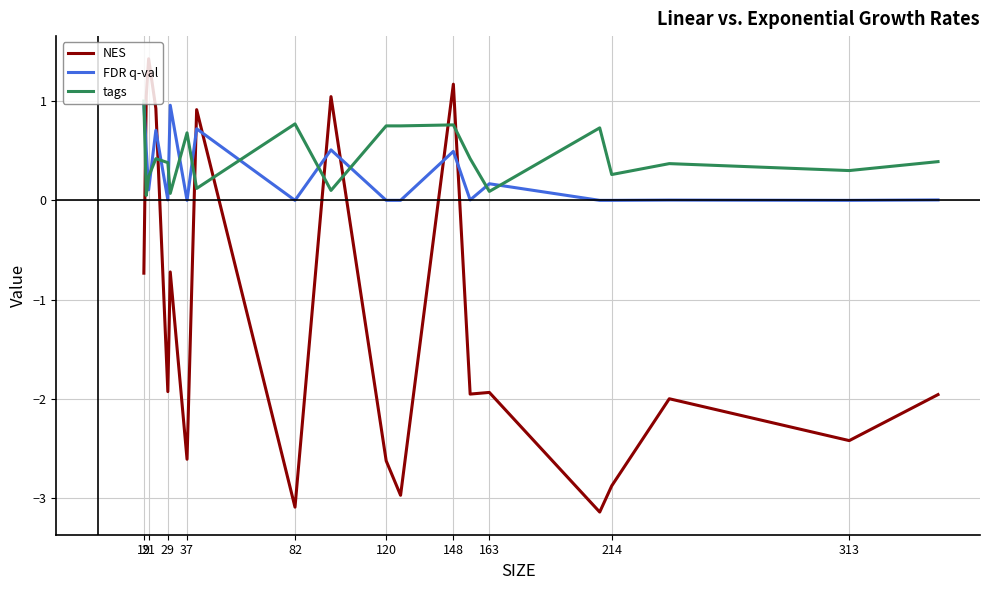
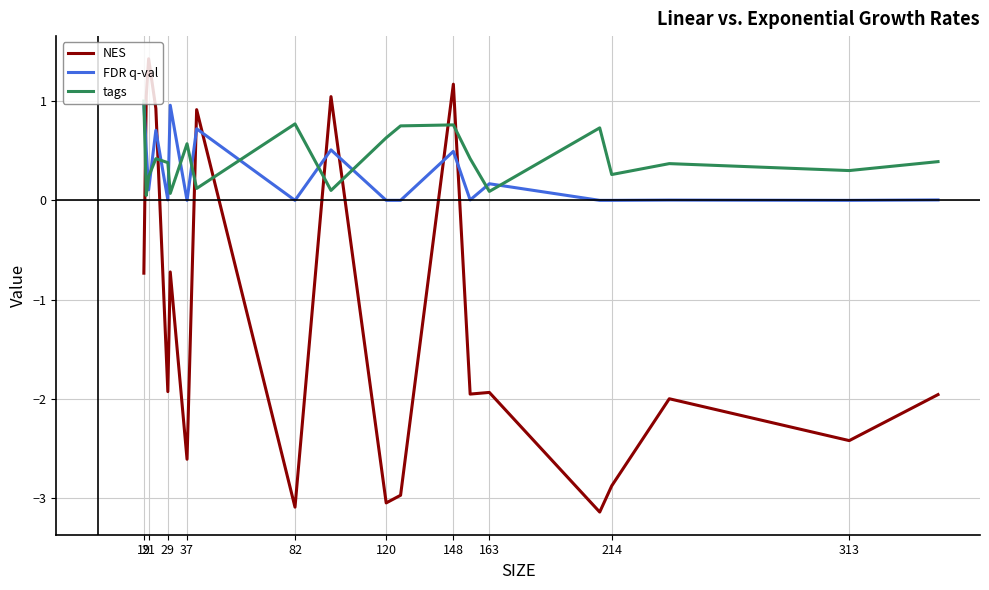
  {
    "NES": {
      "29": -1.9,
      "37": -2.6,
      "82": -3.1,
-     "120": -2.6,
+     "120": -3.0,
      "148": 1.2,
      "163": -1.9,
      "214": -2.9,
      "313": -2.4
    },
    "FDR q-val": {
      "29": 0.0,
      "37": 0.0,
      "82": 0.0,
      "120": 0.0,
      "148": 0.5,
      "163": 0.2,
      "214": 0.0,
      "313": 0.0
    },
    "tags": {
      "29": 0.4,
-     "37": 0.7,
+     "37": 0.6,
      "82": 0.8,
-     "120": 0.8,
+     "120": 0.6,
      "148": 0.8,
      "163": 0.1,
      "214": 0.3,
      "313": 0.3
    }
  }
